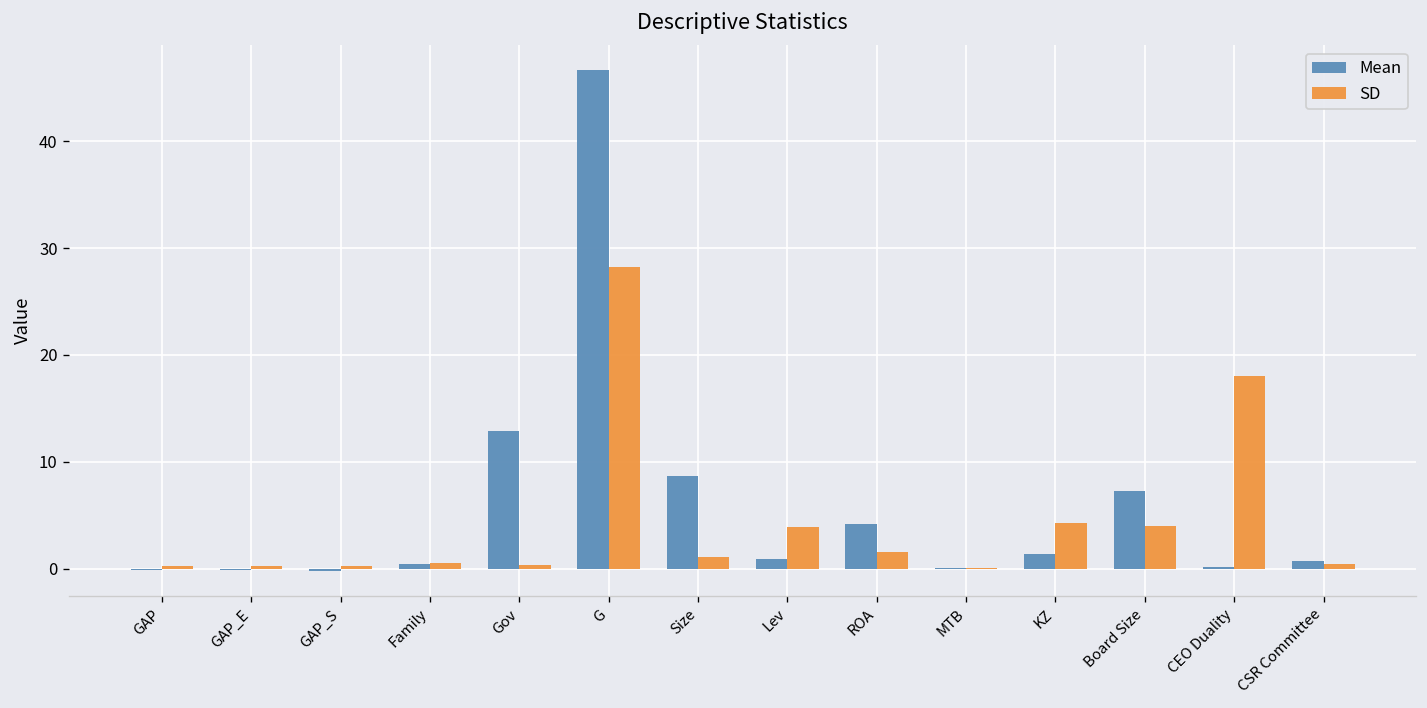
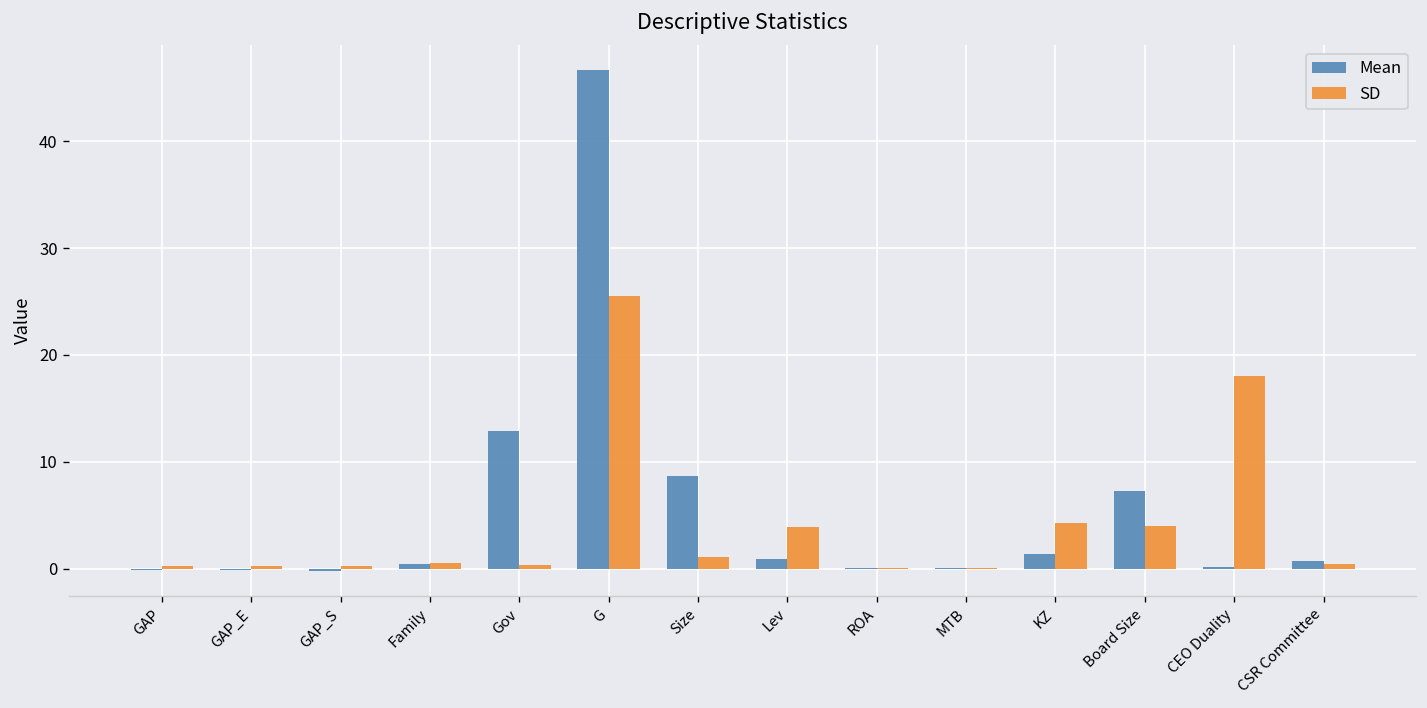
  {
    "Mean": {
      "Family": 0,
      "Gov": 13,
      "G": 47,
      "Size": 9,
      "Lev": 1,
-     "ROA": 4,
+     "ROA": 0,
      "KZ": 1,
      "Board Size": 7,
      "CSR Committee": 1
    },
    "SD": {
      "Family": 0,
      "Gov": 0,
-     "G": 28,
+     "G": 26,
      "Size": 1,
      "Lev": 4,
-     "ROA": 2,
+     "ROA": 0,
      "KZ": 4,
      "Board Size": 4,
      "CEO Duality": 18,
      "CSR Committee": 0
    }
  }
